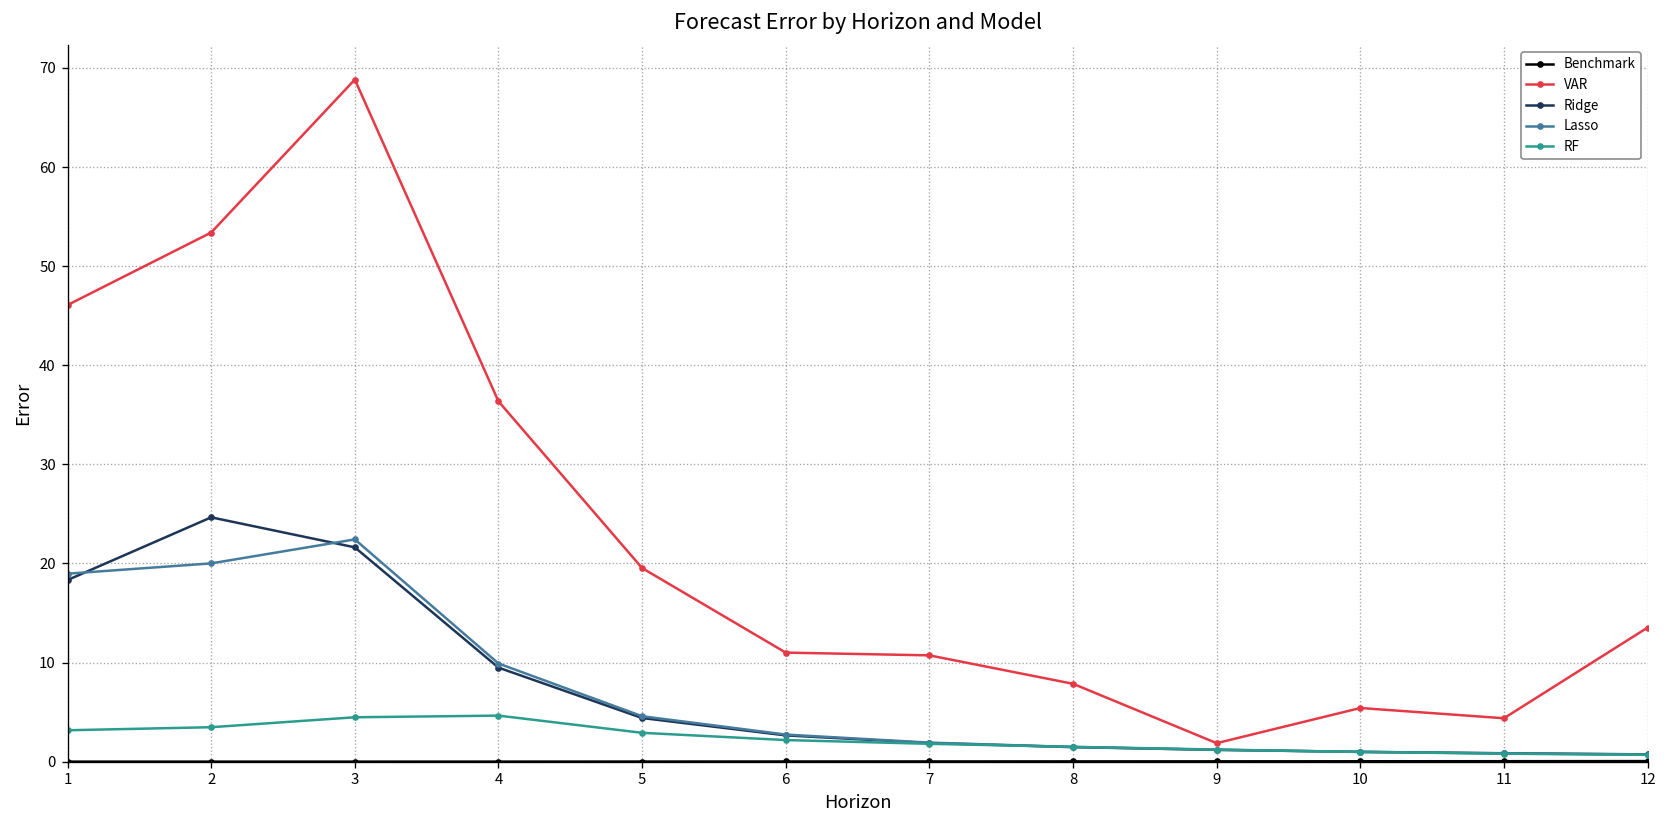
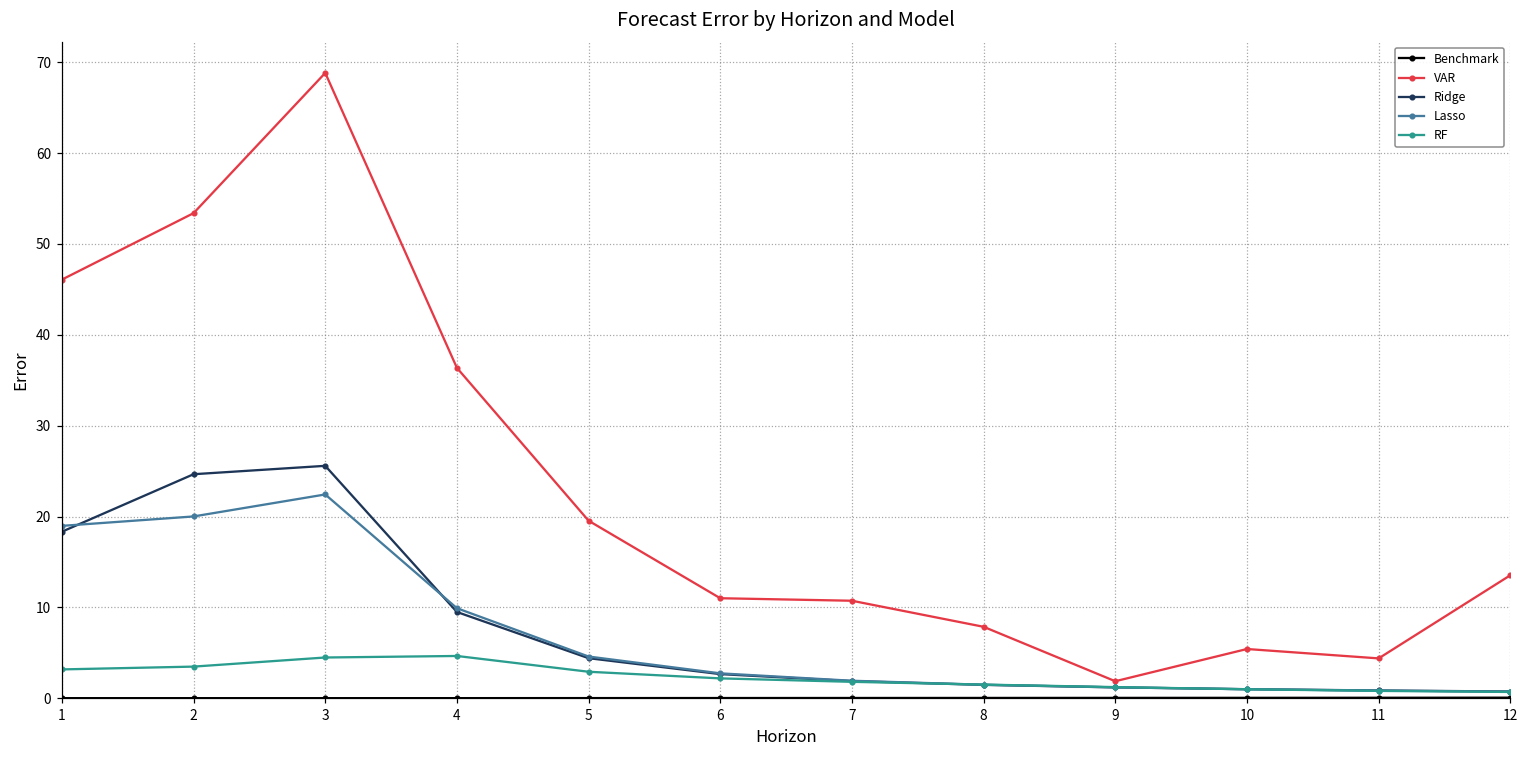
  {
    "Benchmark": {
      "1": 0,
      "2": 0,
      "3": 0,
      "4": 0,
      "5": 0,
      "6": 0,
      "7": 0,
      "8": 0,
      "9": 0,
      "10": 0,
      "11": 0,
      "12": 0
    },
    "VAR": {
      "1": 46,
      "2": 53,
      "3": 69,
      "4": 36,
      "5": 20,
      "6": 11,
      "7": 11,
      "8": 8,
      "9": 2,
      "10": 5,
      "11": 4,
      "12": 14
    },
    "Ridge": {
      "1": 18,
      "2": 25,
-     "3": 22,
+     "3": 26,
      "4": 9
    }
  }
